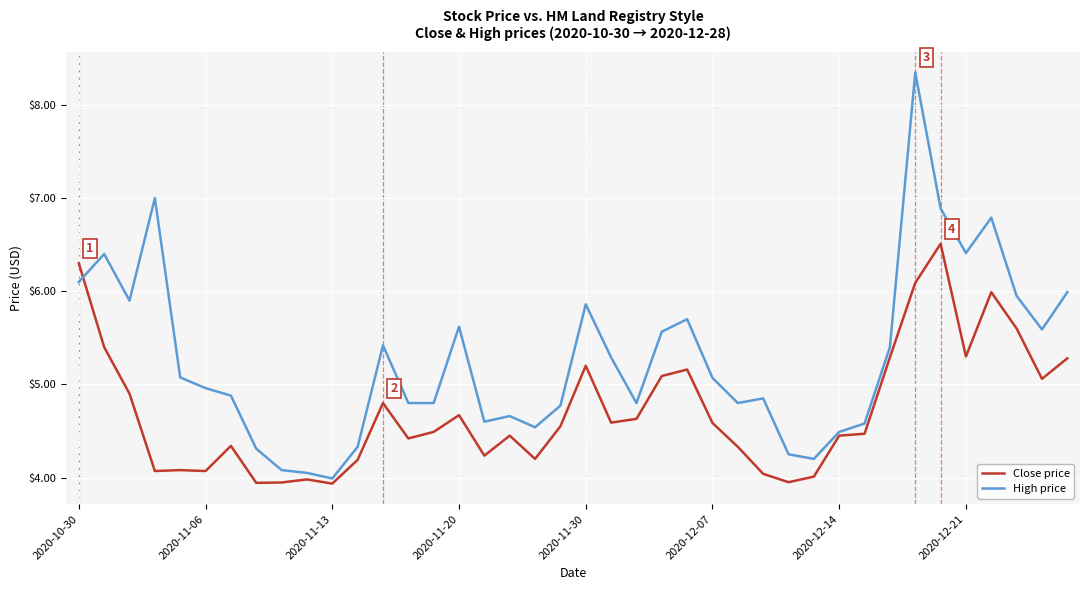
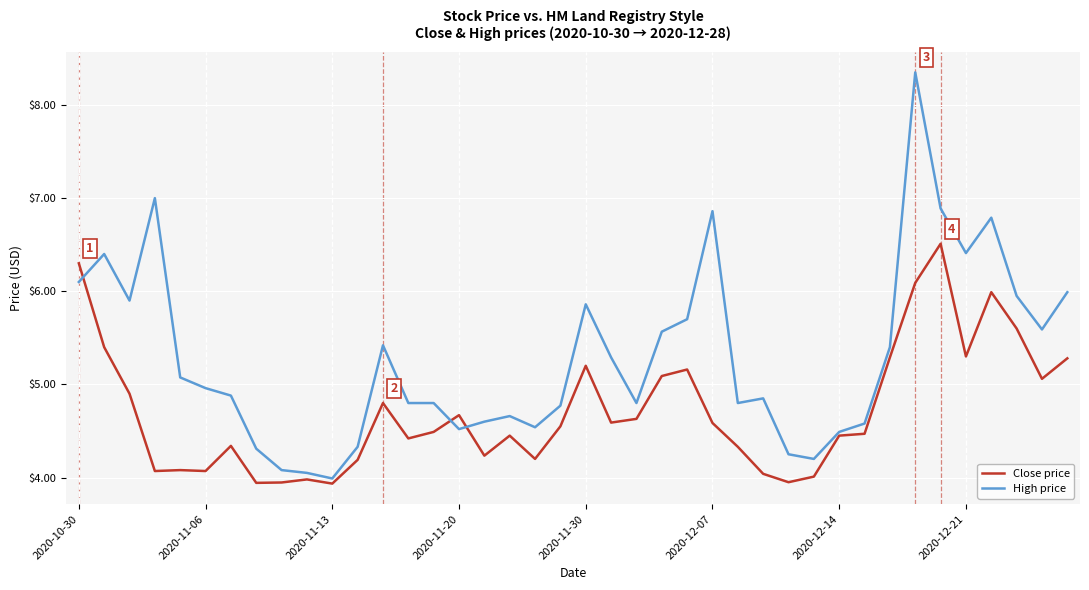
  {
    "Close price": {
      "2020-10-30": "$6.3",
      "2020-11-06": "$4.1",
      "2020-11-13": "$3.9",
      "2020-11-20": "$4.7",
      "2020-11-30": "$5.2",
      "2020-12-07": "$4.6",
      "2020-12-14": "$4.5",
      "2020-12-21": "$5.3"
    },
    "High price": {
      "2020-10-30": "$6.1",
      "2020-11-06": "$5.0",
      "2020-11-13": "$4.0",
-     "2020-11-20": "$5.6",
+     "2020-11-20": "$4.5",
      "2020-11-30": "$5.9",
-     "2020-12-07": "$5.1",
+     "2020-12-07": "$6.9",
      "2020-12-14": "$4.5",
      "2020-12-21": "$6.4"
    }
  }
